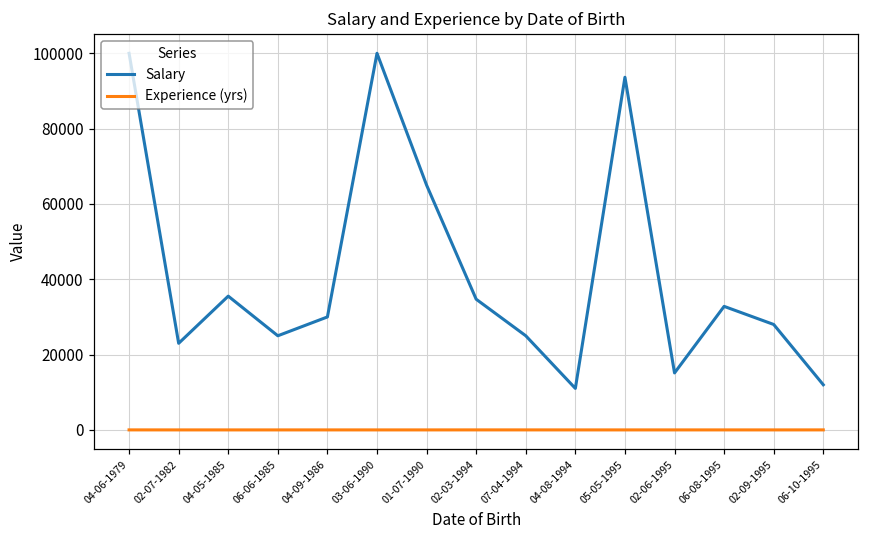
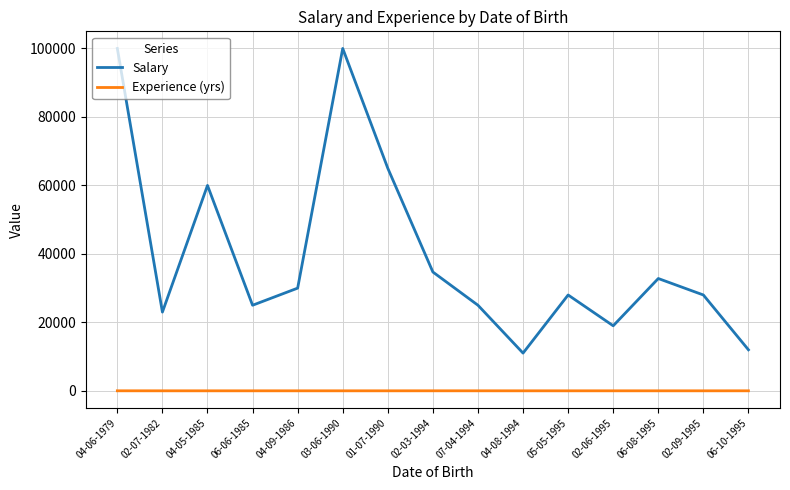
  {
    "Salary": {
      "02-07-1982": 23000,
-     "04-05-1985": 36000,
+     "04-05-1985": 60000,
      "06-06-1985": 25000,
      "04-09-1986": 30000,
      "03-06-1990": 100000,
      "01-07-1990": 65000,
      "02-03-1994": 35000,
      "07-04-1994": 25000,
      "04-08-1994": 11000,
-     "05-05-1995": 94000,
-     "02-06-1995": 15000,
+     "05-05-1995": 28000,
+     "02-06-1995": 19000,
      "06-08-1995": 33000,
      "02-09-1995": 28000,
      "06-10-1995": 12000
    },
    "Experience (yrs)": {
      "04-06-1979": 0,
      "02-07-1982": 0,
      "04-05-1985": 0,
      "06-06-1985": 0,
      "04-09-1986": 0,
      "03-06-1990": 0,
      "01-07-1990": 0,
      "02-03-1994": 0,
      "07-04-1994": 0,
      "04-08-1994": 0,
      "05-05-1995": 0,
      "02-06-1995": 0,
      "06-08-1995": 0,
      "02-09-1995": 0,
      "06-10-1995": 0
    }
  }
